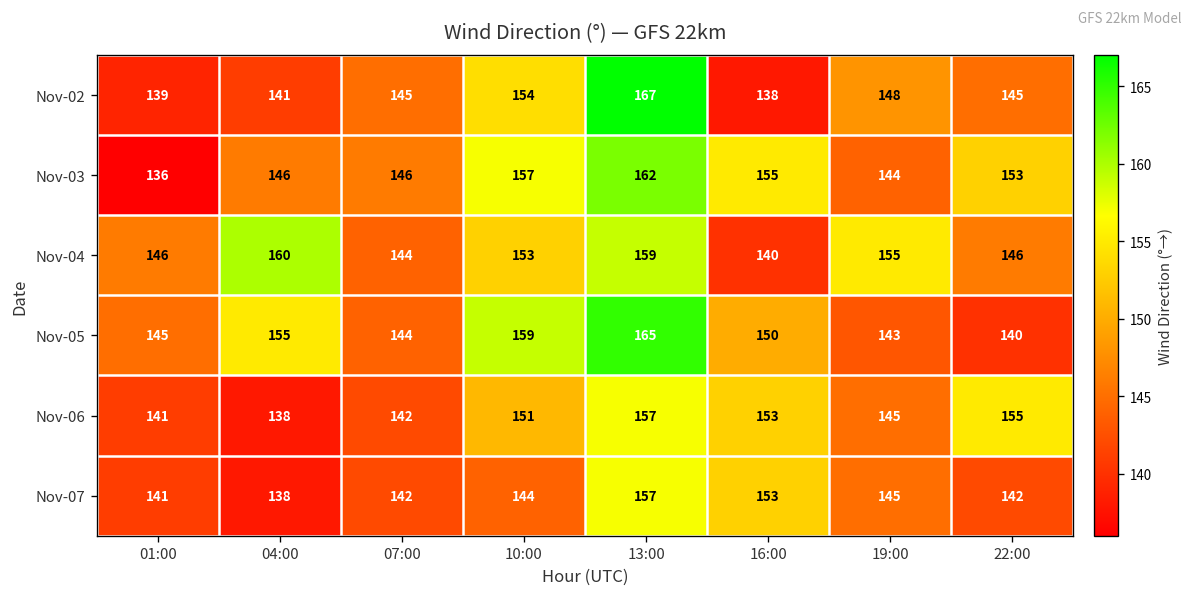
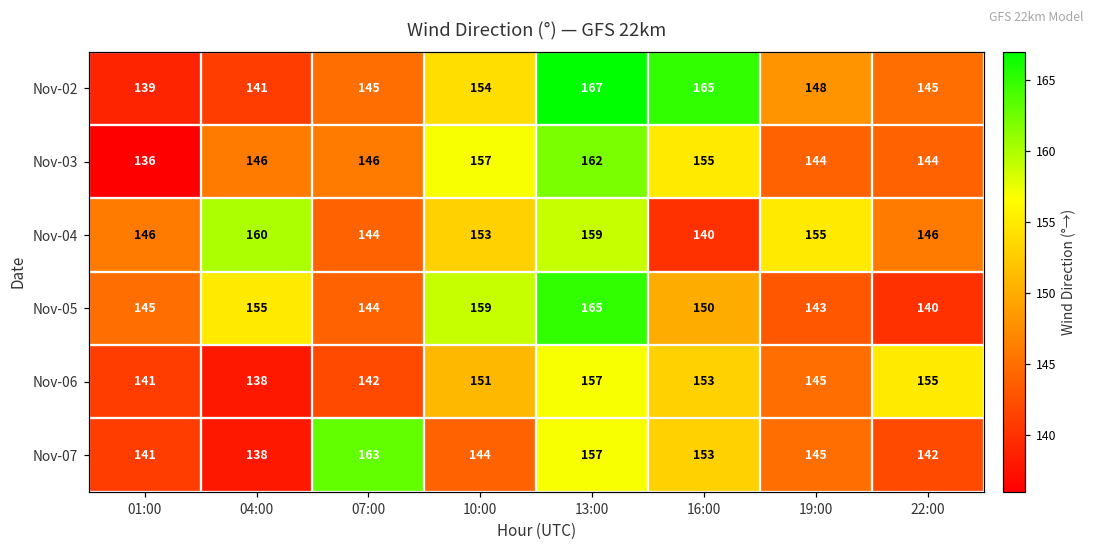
  {
    "Nov-02": {
      "01:00": 139,
      "04:00": 141,
      "07:00": 145,
      "10:00": 154,
      "13:00": 167,
-     "16:00": 138,
+     "16:00": 165,
      "19:00": 148,
      "22:00": 145
    },
    "Nov-03": {
      "01:00": 136,
      "04:00": 146,
      "07:00": 146,
      "10:00": 157,
      "13:00": 162,
      "16:00": 155,
      "19:00": 144,
-     "22:00": 153
+     "22:00": 144
    },
    "Nov-04": {
      "01:00": 146,
      "04:00": 160,
      "07:00": 144,
      "10:00": 153,
      "13:00": 159,
      "16:00": 140,
      "19:00": 155,
      "22:00": 146
    },
    "Nov-05": {
      "01:00": 145,
      "04:00": 155,
      "07:00": 144,
      "10:00": 159,
      "13:00": 165,
      "16:00": 150,
      "19:00": 143,
      "22:00": 140
    },
    "Nov-06": {
      "01:00": 141,
      "04:00": 138,
      "07:00": 142,
      "10:00": 151,
      "13:00": 157,
      "16:00": 153,
      "19:00": 145,
      "22:00": 155
    },
    "Nov-07": {
      "01:00": 141,
      "04:00": 138,
-     "07:00": 142,
+     "07:00": 163,
      "10:00": 144,
      "13:00": 157,
      "16:00": 153,
      "19:00": 145,
      "22:00": 142
    }
  }
